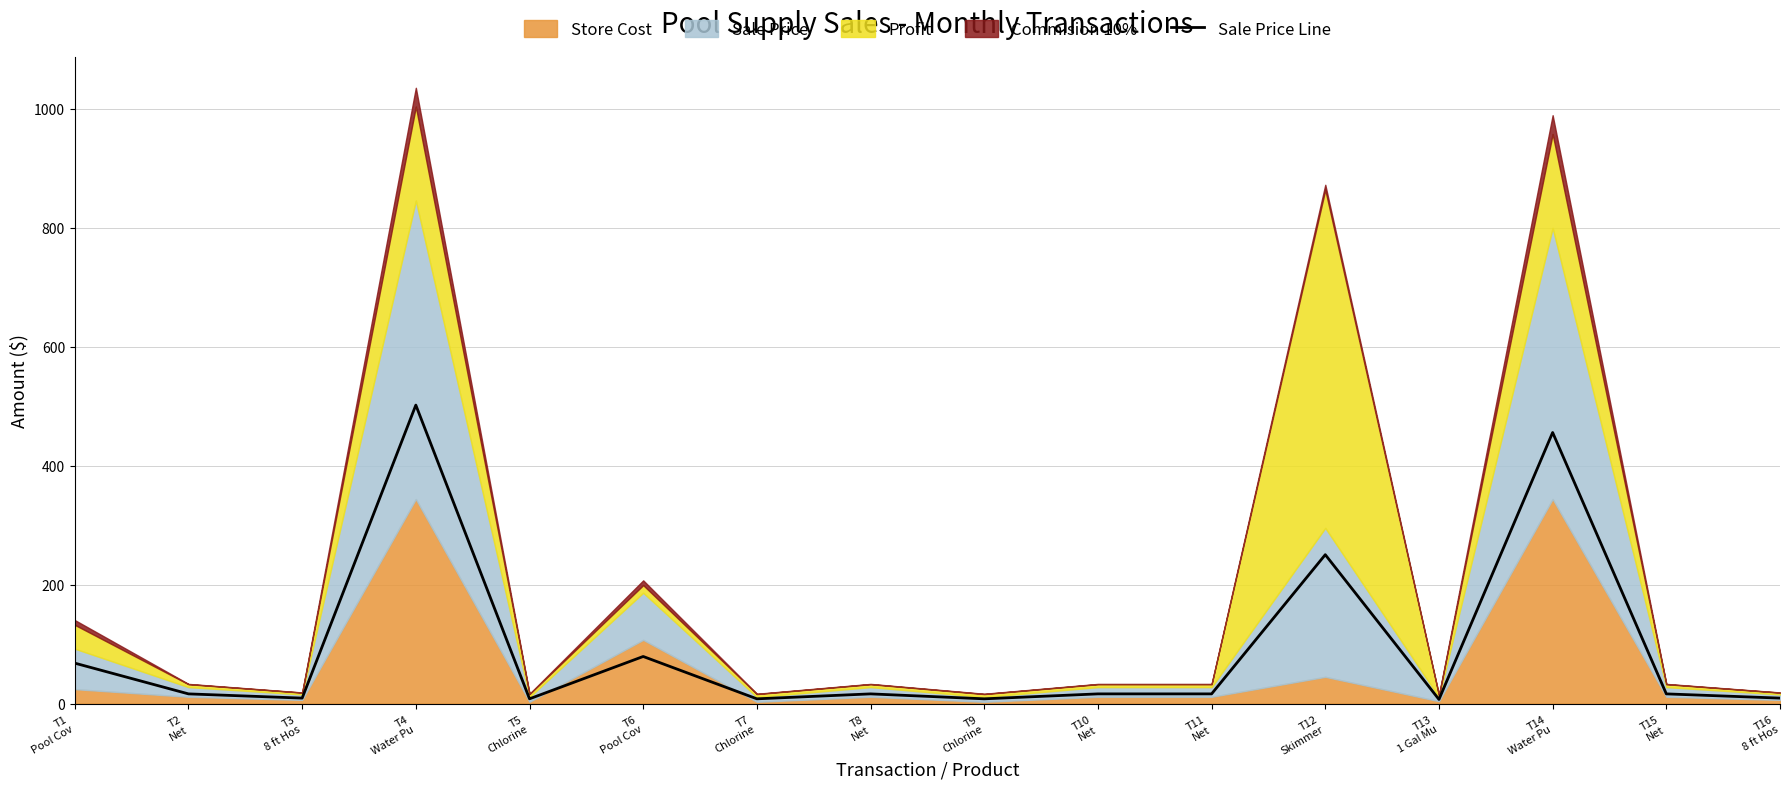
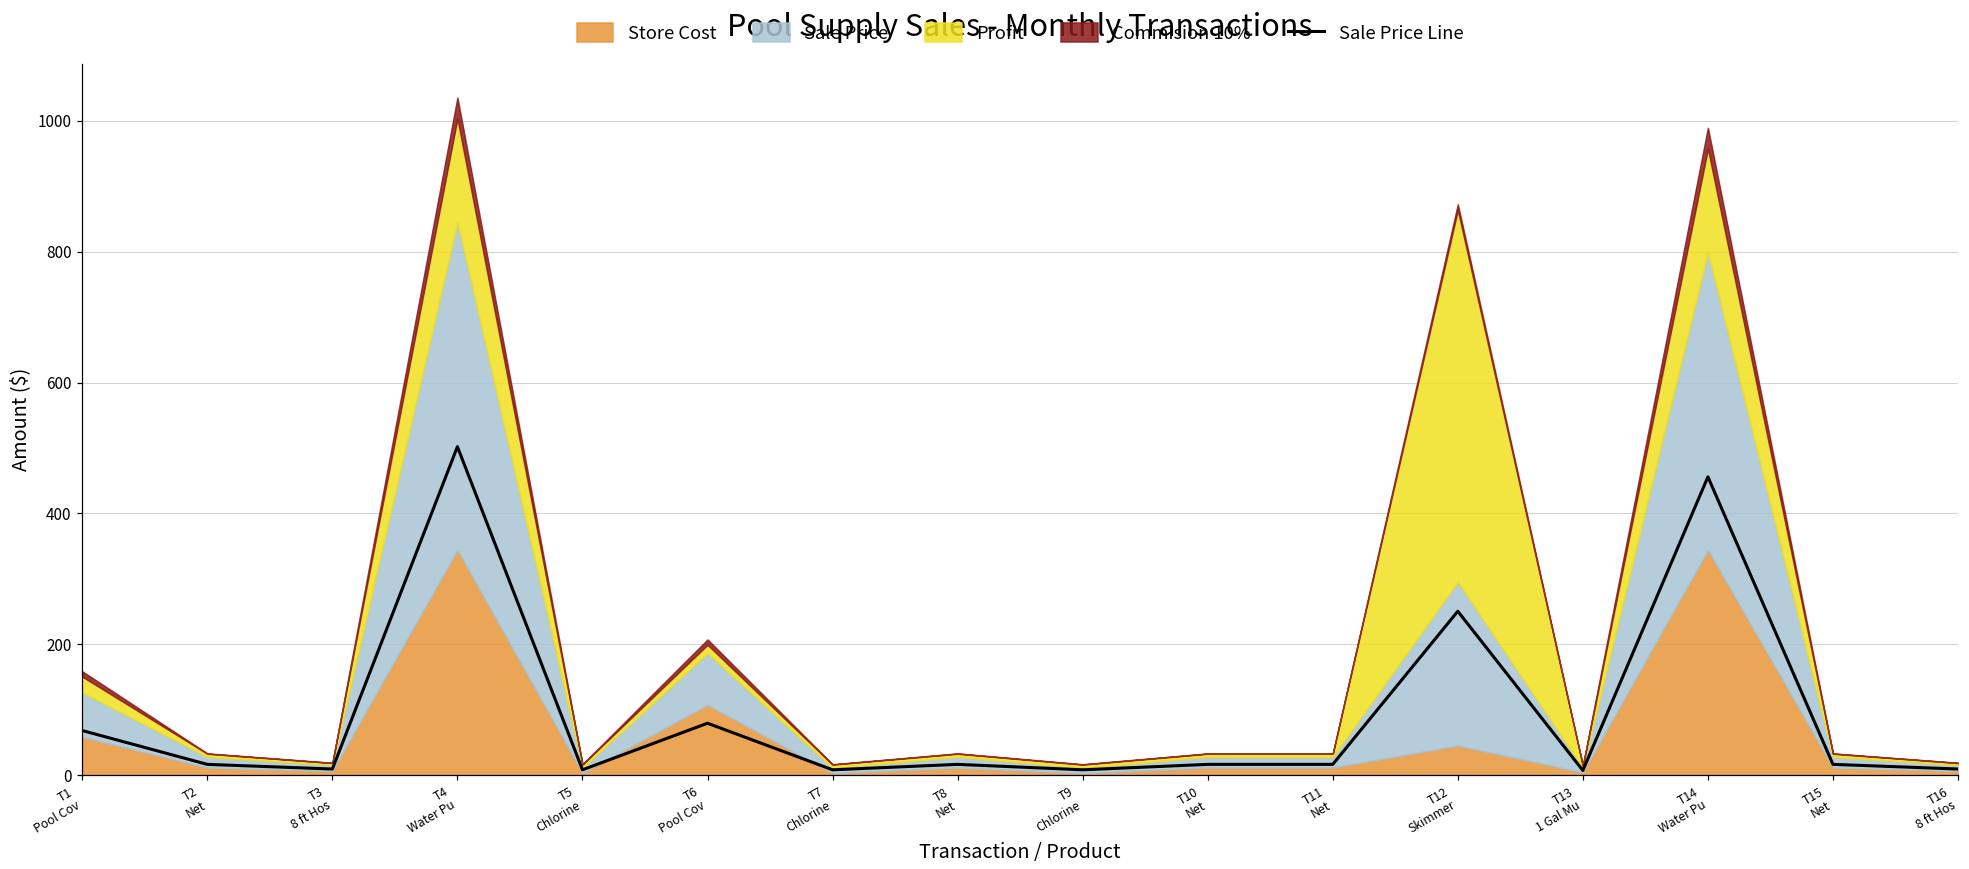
  {
    "Store Cost": {
-     "T1 Pool Cov": 20,
+     "T1 Pool Cov": 60,
      "T2 Net": 10,
      "T4 Water Pu": 340,
      "T6 Pool Cov": 110,
      "T8 Net": 10,
      "T10 Net": 10,
      "T11 Net": 10,
      "T12 Skimmer": 50,
      "T14 Water Pu": 340,
      "T15 Net": 10
    },
    "Sale Price Line": {
      "T1 Pool Cov": 70,
      "T2 Net": 20,
      "T4 Water Pu": 500,
      "T6 Pool Cov": 80,
      "T8 Net": 20,
      "T10 Net": 20,
      "T11 Net": 20,
      "T12 Skimmer": 250,
      "T14 Water Pu": 460,
      "T15 Net": 20
    },
    "Sale Price": {
      "T1 Pool Cov": 70,
      "T2 Net": 20,
      "T4 Water Pu": 500,
      "T6 Pool Cov": 80,
      "T8 Net": 20,
      "T10 Net": 20,
      "T11 Net": 20,
      "T12 Skimmer": 250,
      "T14 Water Pu": 460,
      "T15 Net": 20
    },
    "Profit": {
-     "T1 Pool Cov": 40,
+     "T1 Pool Cov": 20,
      "T4 Water Pu": 160,
      "T6 Pool Cov": 10,
      "T12 Skimmer": 570,
      "T14 Water Pu": 160
    },
    "Commision 10%": {
      "T1 Pool Cov": 10,
      "T4 Water Pu": 30,
      "T6 Pool Cov": 10,
      "T12 Skimmer": 10,
      "T14 Water Pu": 30
    }
  }
